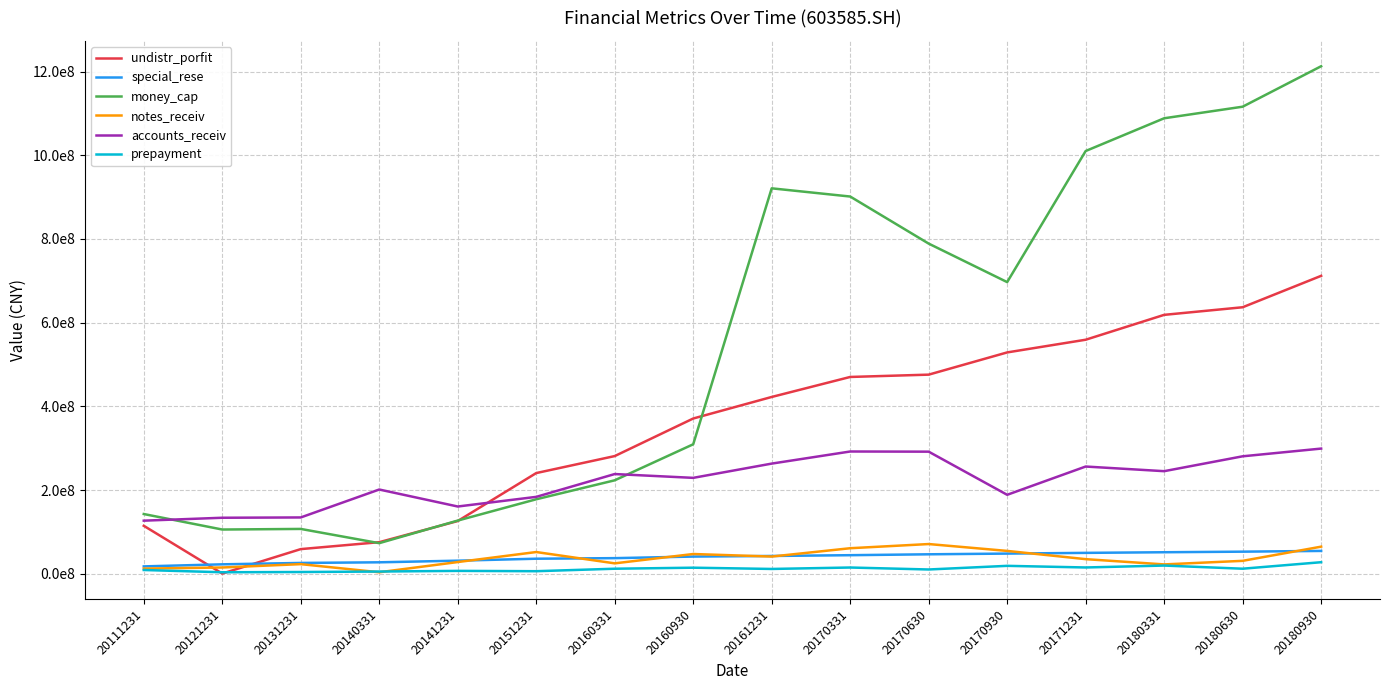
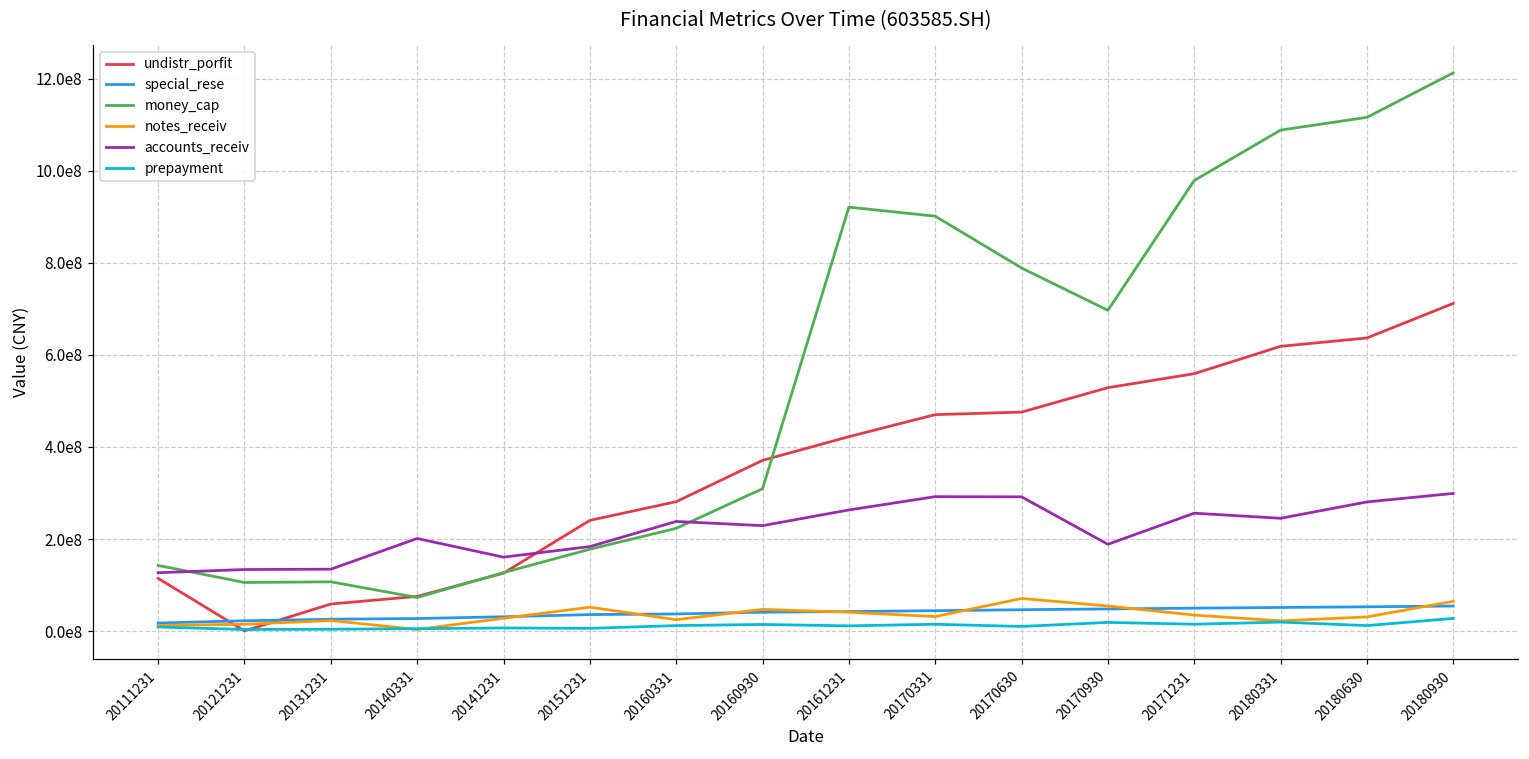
  {
    "undistr_porfit": {
      "20111231": 110000000,
      "20131231": 60000000,
      "20151231": 240000000,
      "20160331": 280000000,
      "20160930": 370000000,
      "20161231": 420000000,
      "20170331": 470000000,
      "20170630": 480000000,
      "20170930": 530000000,
      "20171231": 560000000,
      "20180331": 620000000,
      "20180630": 640000000,
      "20180930": 710000000
    },
    "money_cap": {
      "20111231": 140000000,
      "20121231": 110000000,
      "20131231": 110000000,
      "20160331": 220000000,
      "20160930": 310000000,
      "20161231": 920000000,
      "20170331": 900000000,
      "20170630": 790000000,
      "20170930": 700000000,
-     "20171231": 1010000000,
+     "20171231": 980000000,
      "20180331": 1090000000,
      "20180630": 1120000000,
      "20180930": 1210000000
    },
    "notes_receiv": {
      "20121231": 10000000,
      "20151231": 50000000,
      "20160331": 20000000,
      "20160930": 50000000,
-     "20170331": 60000000,
+     "20170331": 30000000,
      "20170630": 70000000,
      "20170930": 50000000,
      "20171231": 30000000,
      "20180630": 30000000,
      "20180930": 60000000
    },
    "accounts_receiv": {
      "20111231": 130000000,
      "20121231": 130000000,
      "20131231": 130000000,
      "20140331": 200000000,
      "20141231": 160000000,
      "20160331": 240000000,
      "20160930": 230000000,
      "20161231": 260000000,
      "20170331": 290000000,
      "20170630": 290000000,
      "20170930": 190000000,
      "20171231": 260000000,
      "20180331": 250000000,
      "20180630": 280000000,
      "20180930": 300000000
    }
  }
